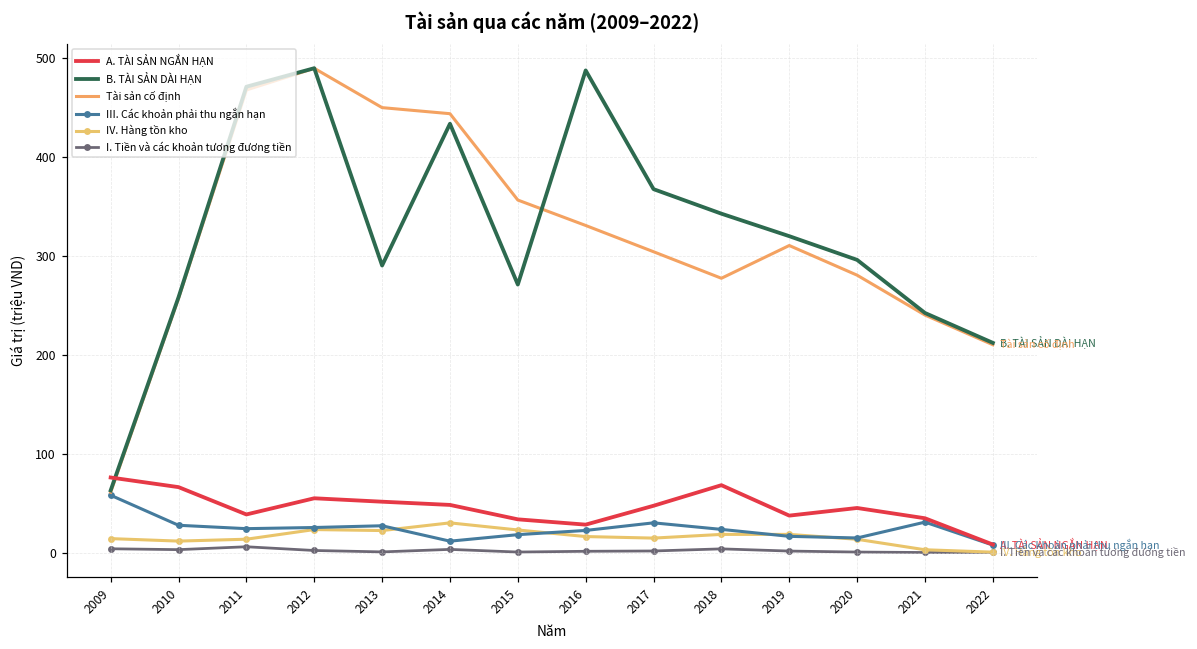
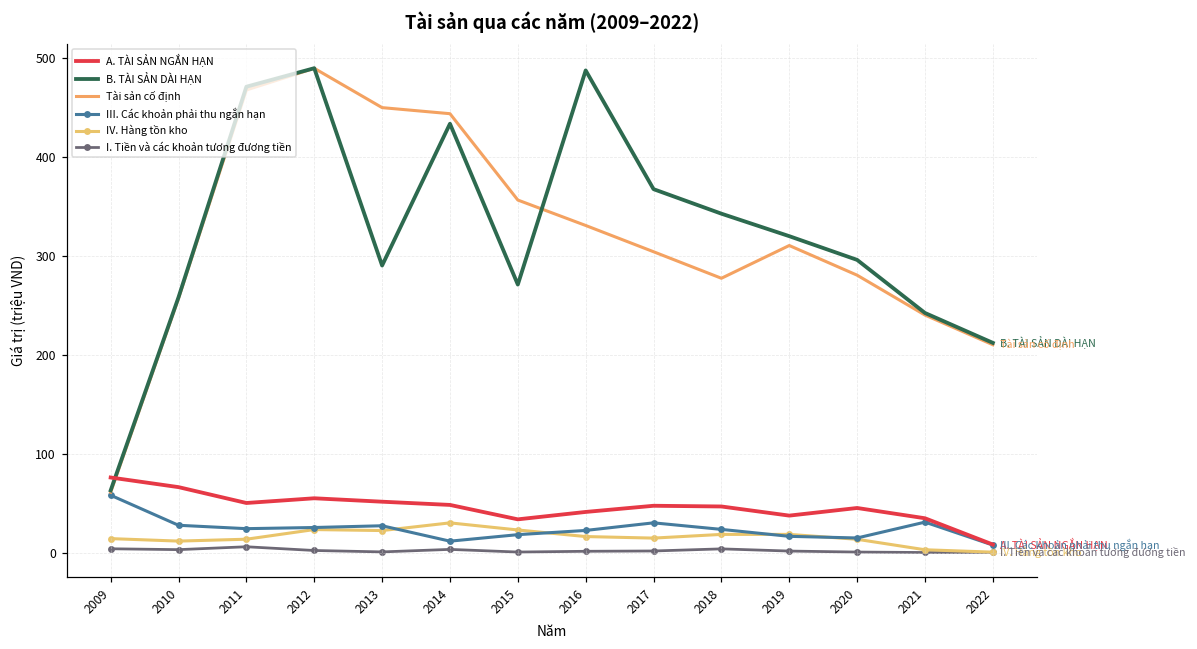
  {
    "A. TÀI SẢN NGẮN HẠN": {
      "2009": 80,
      "2010": 70,
-     "2011": 40,
+     "2011": 50,
      "2012": 50,
      "2013": 50,
      "2014": 50,
      "2015": 30,
-     "2016": 30,
+     "2016": 40,
      "2017": 50,
-     "2018": 70,
+     "2018": 50,
      "2019": 40,
      "2020": 50,
      "2021": 30
    },
    "B. TÀI SẢN DÀI HẠN": {
      "2013": 290,
      "2014": 430,
      "2015": 270,
      "2016": 490,
      "2017": 370,
      "2018": 340,
      "2019": 320,
      "2020": 300
    }
  }
